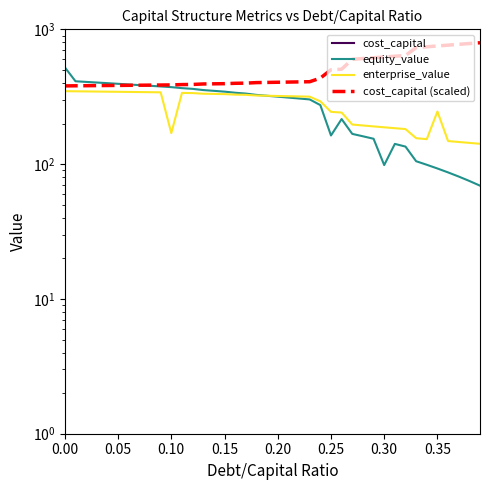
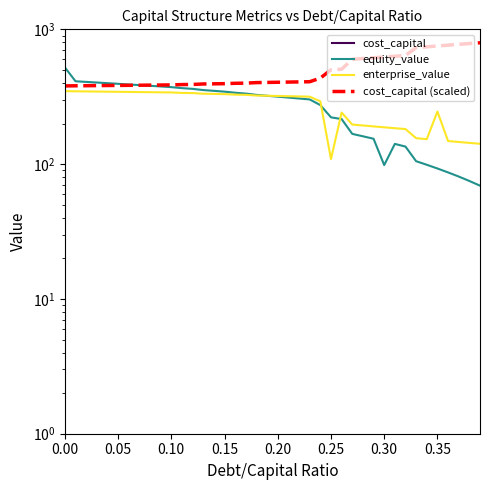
  {
    "equity_value": {
      "0.00": 520,
-     "0.25": 160,
+     "0.25": 220,
      "0.30": 100,
      "0.35": 90
    },
    "enterprise_value": {
      "0.00": 350,
      "0.05": 340,
-     "0.10": 170,
-     "0.25": 240,
+     "0.10": 340,
+     "0.25": 110,
      "0.30": 190,
      "0.35": 250
    },
    "cost_capital (scaled)": {
      "0.00": 380,
      "0.15": 400,
      "0.20": 400
    }
  }
